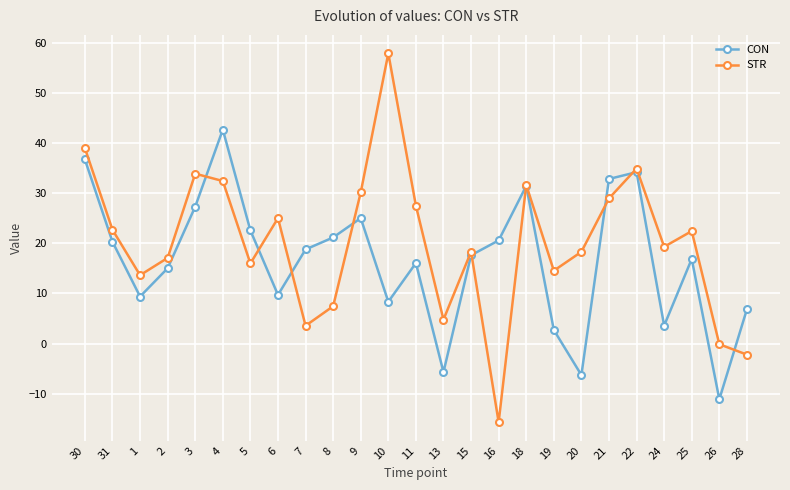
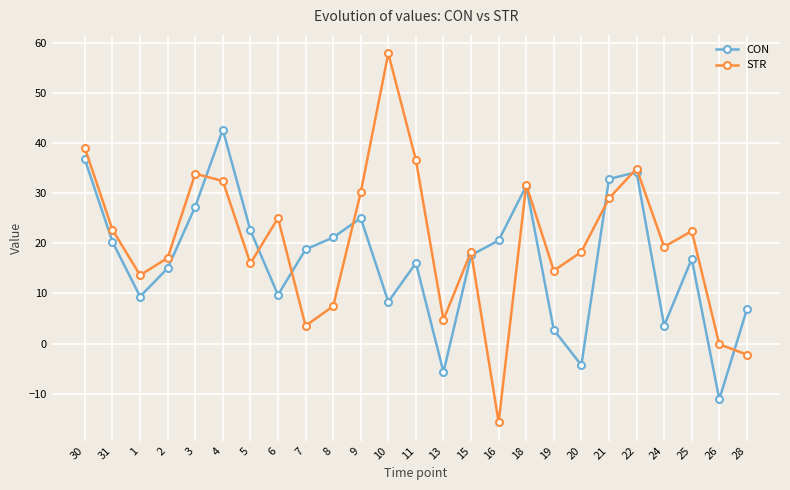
  {
    "CON": {
      "30": 37,
      "31": 20,
      "1": 9,
      "2": 15,
      "3": 27,
      "4": 43,
      "5": 23,
      "6": 10,
      "7": 19,
      "8": 21,
      "9": 25,
      "10": 8,
      "11": 16,
      "13": -6,
      "15": 18,
      "16": 21,
      "19": 3,
-     "20": -6,
+     "20": -4,
      "21": 33,
      "22": 34,
      "24": 4,
      "25": 17,
      "26": -11,
      "28": 7
    },
    "STR": {
      "30": 39,
      "31": 23,
      "1": 14,
      "2": 17,
      "3": 34,
      "4": 32,
      "5": 16,
      "6": 25,
      "7": 4,
      "8": 7,
      "9": 30,
      "10": 58,
-     "11": 28,
+     "11": 37,
      "13": 5,
      "15": 18,
      "16": -16,
      "19": 15,
      "20": 18,
      "21": 29,
      "22": 35,
      "24": 19,
      "25": 22,
      "26": 0,
      "28": -2
    }
  }
